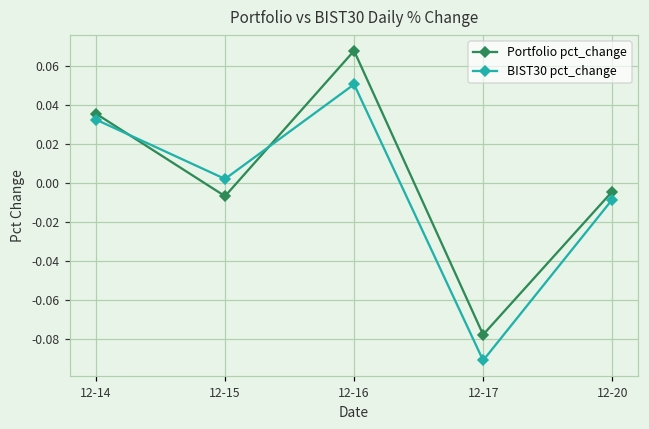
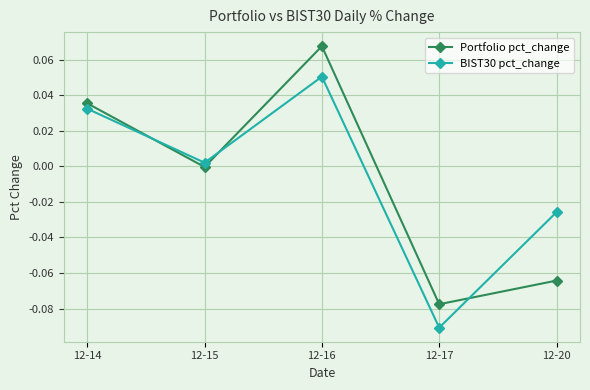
  {
    "Portfolio pct_change": {
      "12-14": 0.035,
-     "12-15": -0.007,
+     "12-15": 0.000,
      "12-16": 0.068,
      "12-17": -0.078,
-     "12-20": -0.004
+     "12-20": -0.064
    },
    "BIST30 pct_change": {
      "12-14": 0.032,
      "12-15": 0.002,
      "12-16": 0.050,
      "12-17": -0.091,
-     "12-20": -0.008
+     "12-20": -0.026
    }
  }
